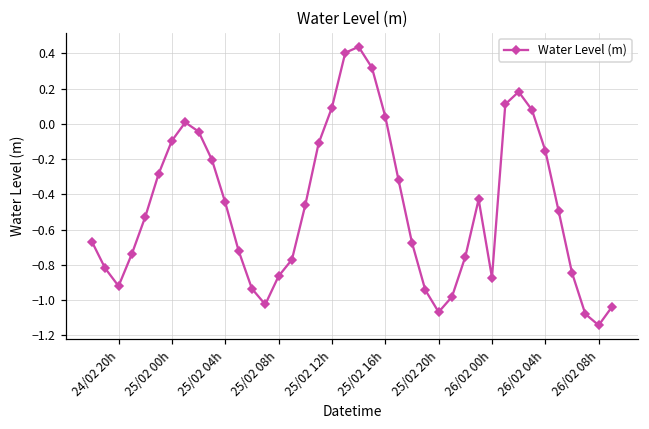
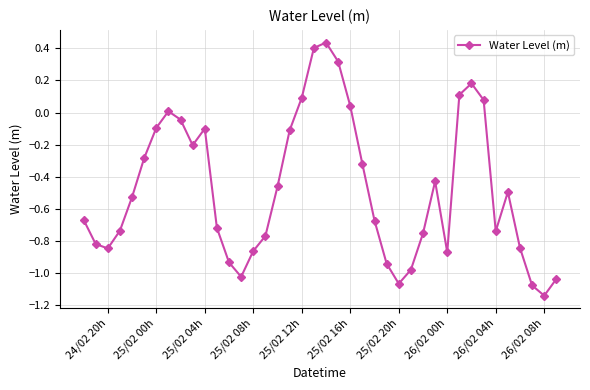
  {
-   "24/02 20h": -0.92,
+   "24/02 20h": -0.85,
    "25/02 00h": -0.10,
-   "25/02 04h": -0.45,
+   "25/02 04h": -0.10,
    "25/02 08h": -0.86,
    "25/02 12h": 0.09,
    "25/02 16h": 0.04,
    "25/02 20h": -1.07,
    "26/02 00h": -0.87,
-   "26/02 04h": -0.15,
+   "26/02 04h": -0.74,
    "26/02 08h": -1.14
  }
